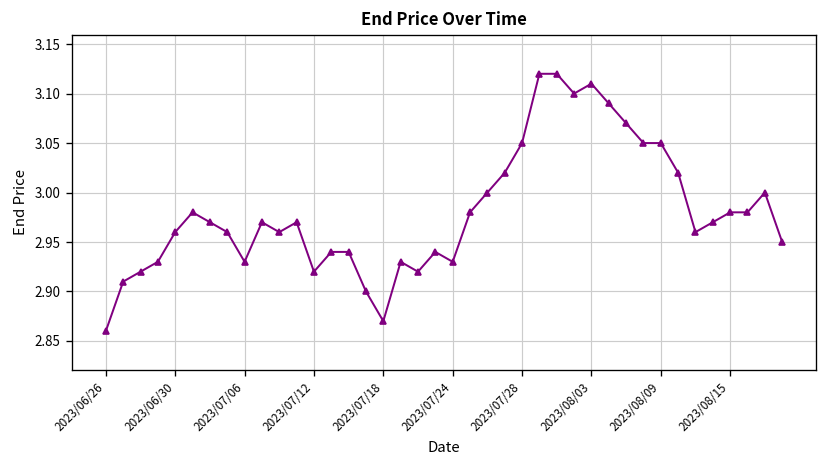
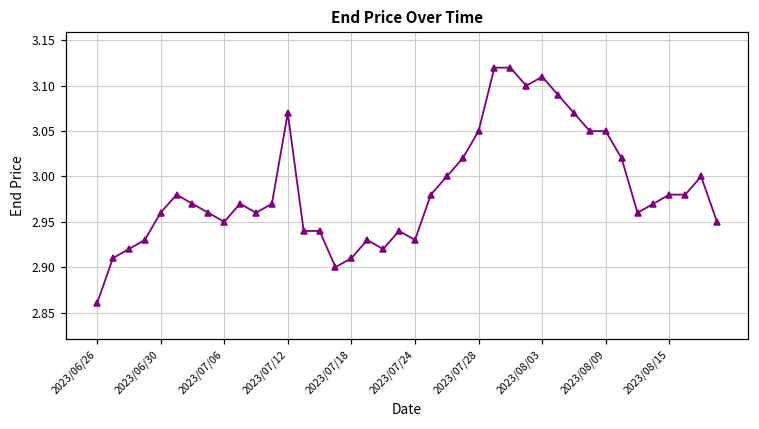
  {
    "2023/06/26": 2.86,
    "2023/06/30": 2.96,
-   "2023/07/06": 2.93,
-   "2023/07/12": 2.92,
-   "2023/07/18": 2.87,
+   "2023/07/06": 2.95,
+   "2023/07/12": 3.07,
+   "2023/07/18": 2.91,
    "2023/07/24": 2.93,
    "2023/07/28": 3.05,
    "2023/08/03": 3.11,
    "2023/08/09": 3.05,
    "2023/08/15": 2.98
  }
